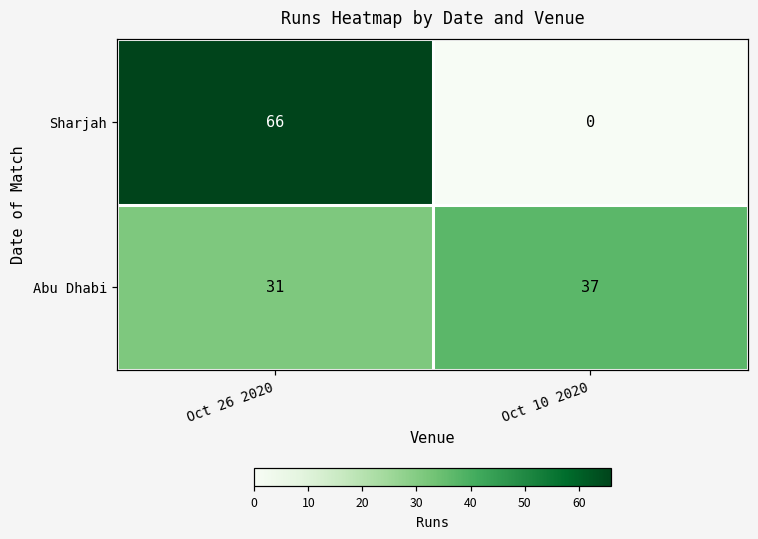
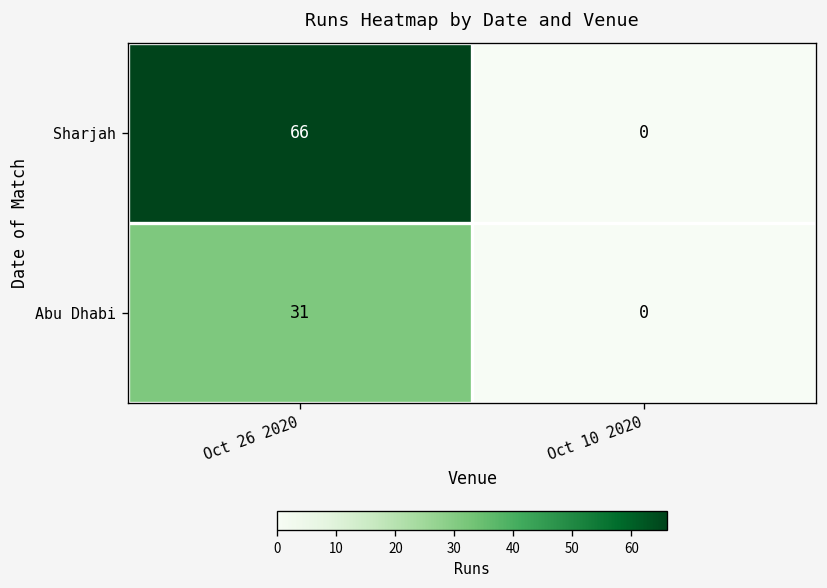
  {
    "Sharjah": {
      "Oct 26 2020": 66,
      "Oct 10 2020": 0
    },
    "Abu Dhabi": {
      "Oct 26 2020": 31,
-     "Oct 10 2020": 37
+     "Oct 10 2020": 0
    }
  }
